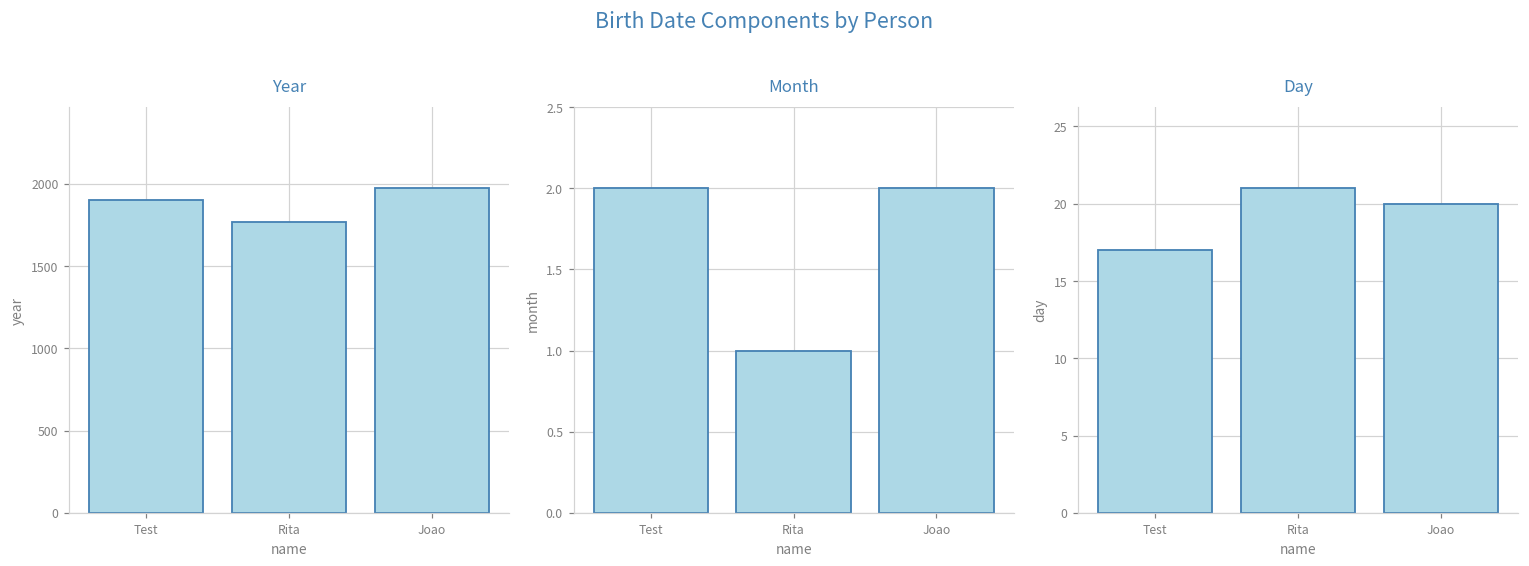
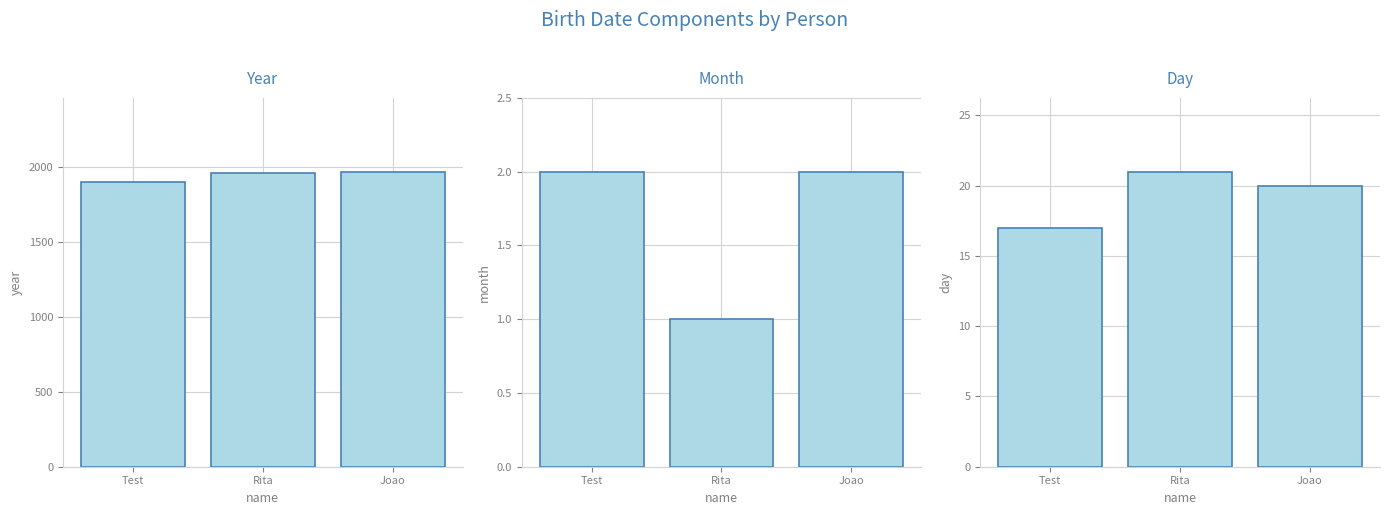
  {
    "Year": {
      "Test": 1900,
-     "Rita": 1770,
+     "Rita": 1960,
      "Joao": 1970
    },
    "Month": {
      "Test": 2.00,
      "Rita": 1.00,
      "Joao": 2.00
    },
    "Day": {
      "Test": 17.0,
      "Rita": 21.0,
      "Joao": 20.0
    }
  }
